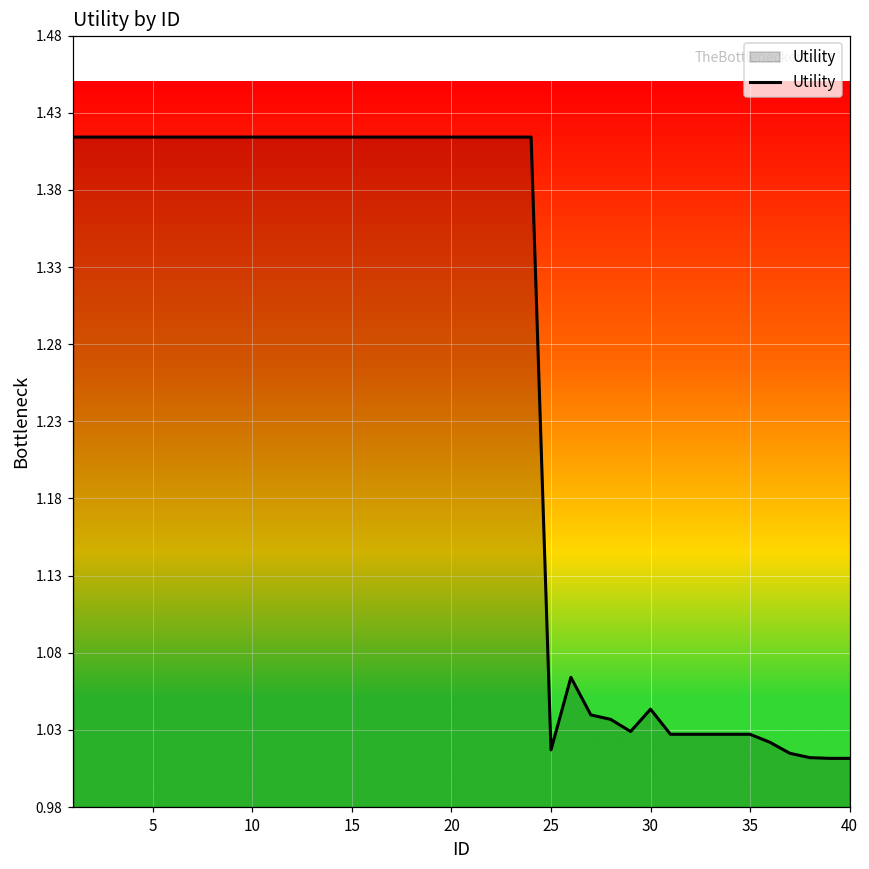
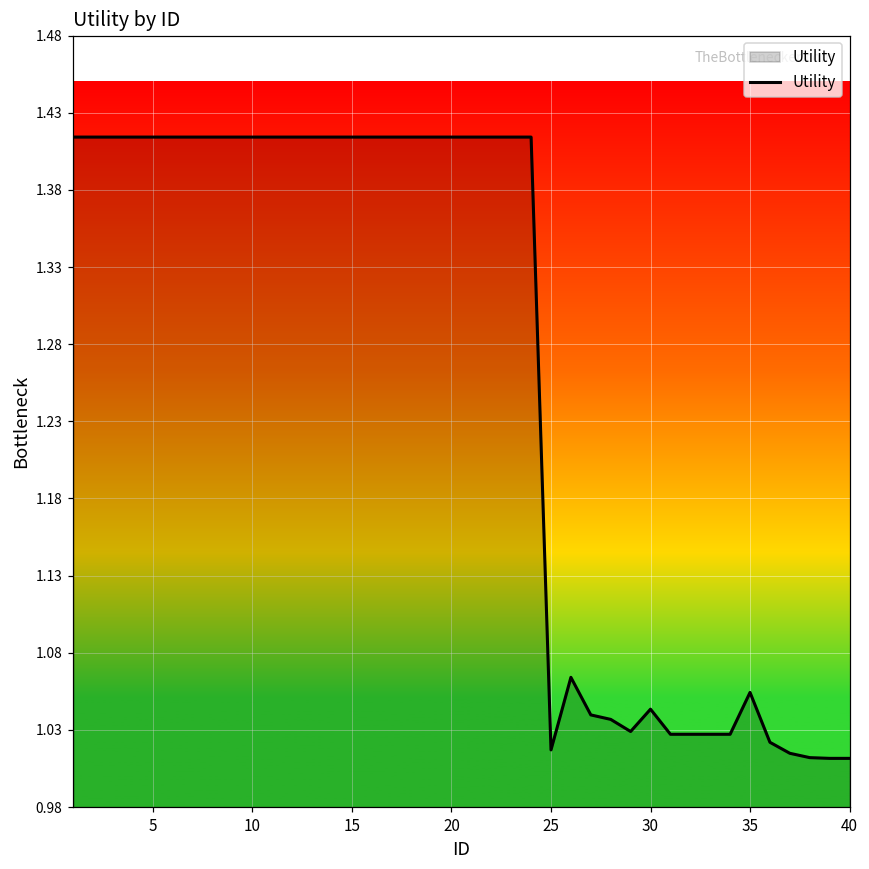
  {
    "5": 1.414,
    "10": 1.414,
    "15": 1.414,
    "20": 1.414,
    "25": 1.017,
    "30": 1.043,
-   "35": 1.027,
+   "35": 1.054,
    "40": 1.012
  }
